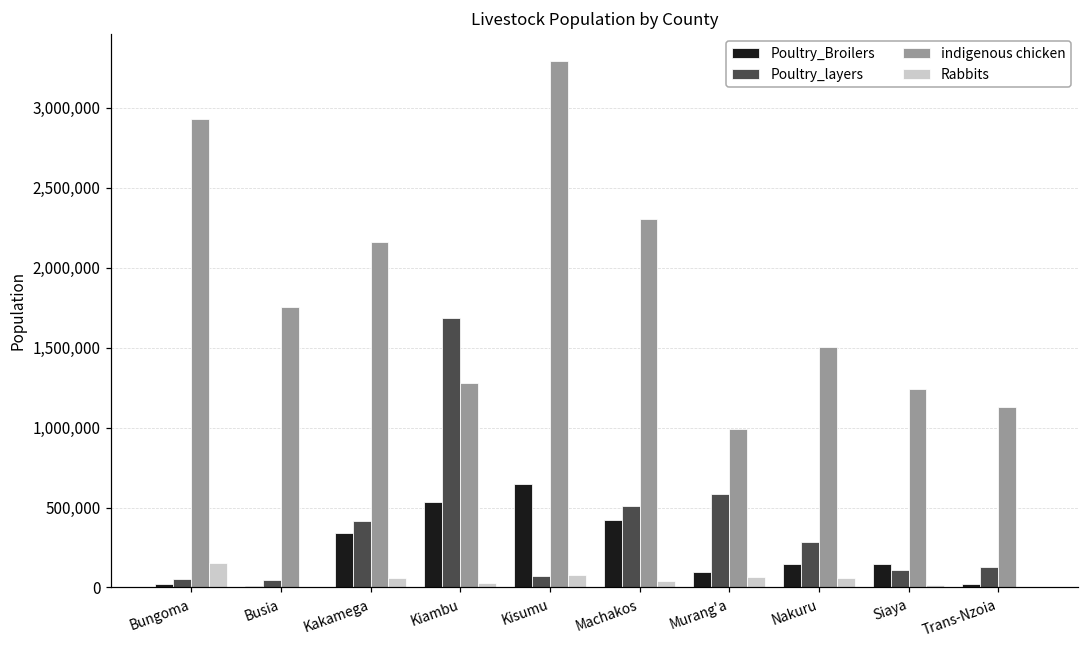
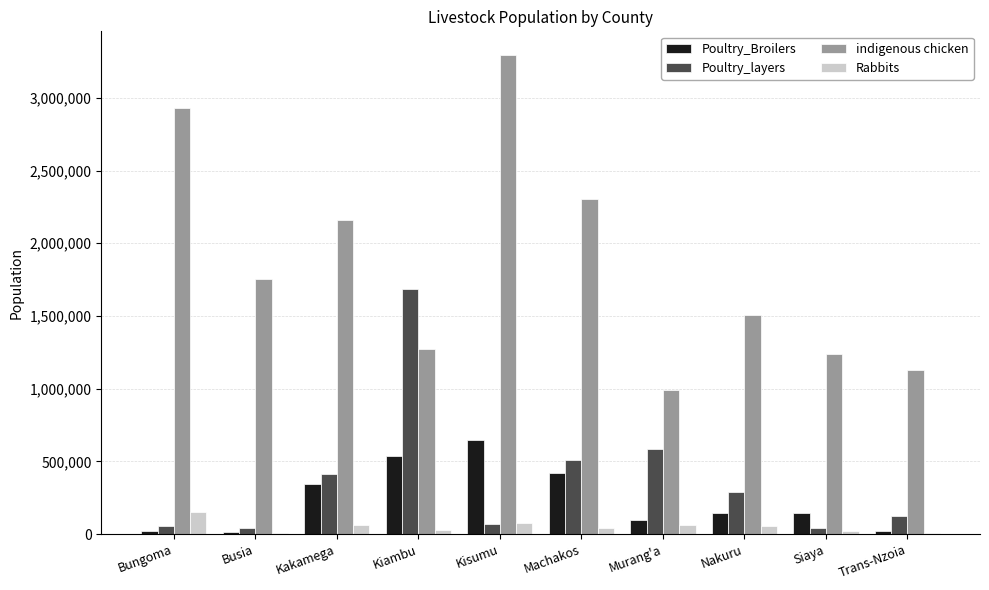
  {
    "Poultry_Broilers": {
      "Bungoma": "20,000",
      "Kakamega": "340,000",
      "Kiambu": "530,000",
      "Kisumu": "640,000",
      "Machakos": "420,000",
      "Murang'a": "100,000",
      "Nakuru": "150,000",
      "Siaya": "150,000",
      "Trans-Nzoia": "20,000"
    },
    "Poultry_layers": {
      "Bungoma": "50,000",
      "Busia": "40,000",
      "Kakamega": "420,000",
      "Kiambu": "1,690,000",
      "Kisumu": "70,000",
      "Machakos": "510,000",
      "Murang'a": "590,000",
      "Nakuru": "290,000",
-     "Siaya": "110,000",
+     "Siaya": "40,000",
      "Trans-Nzoia": "130,000"
    },
    "indigenous chicken": {
      "Bungoma": "2,930,000",
      "Busia": "1,760,000",
      "Kakamega": "2,160,000",
      "Kiambu": "1,280,000",
      "Kisumu": "3,290,000",
      "Machakos": "2,300,000",
      "Murang'a": "990,000",
      "Nakuru": "1,510,000",
      "Siaya": "1,240,000",
      "Trans-Nzoia": "1,130,000"
    },
    "Rabbits": {
      "Bungoma": "150,000",
      "Kakamega": "60,000",
      "Kiambu": "30,000",
      "Kisumu": "80,000",
      "Machakos": "40,000",
      "Murang'a": "60,000",
      "Nakuru": "60,000",
      "Siaya": "20,000"
    }
  }
